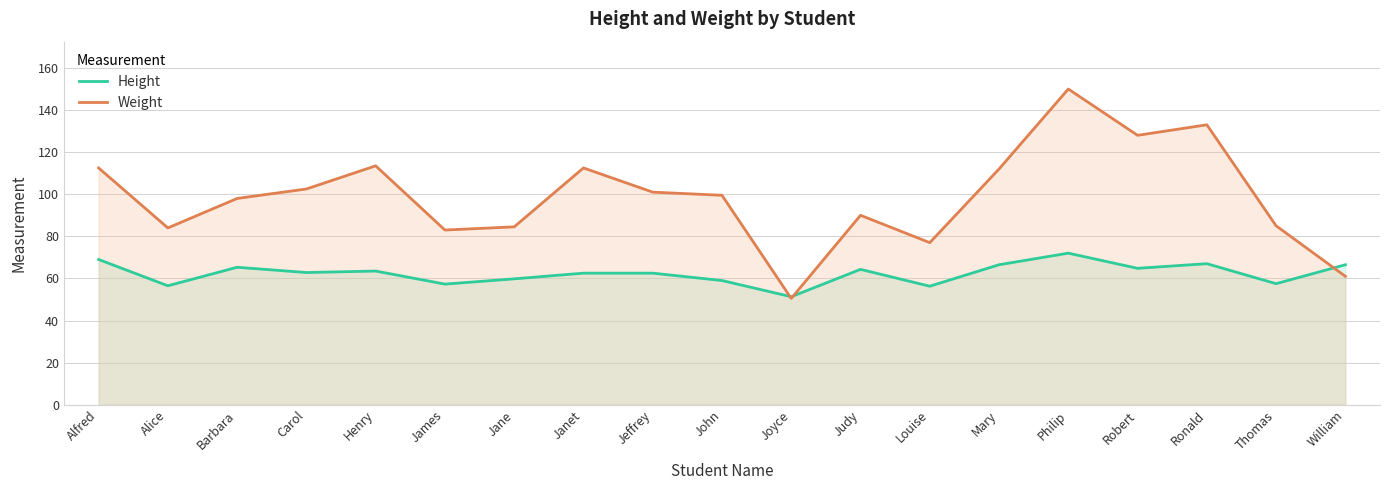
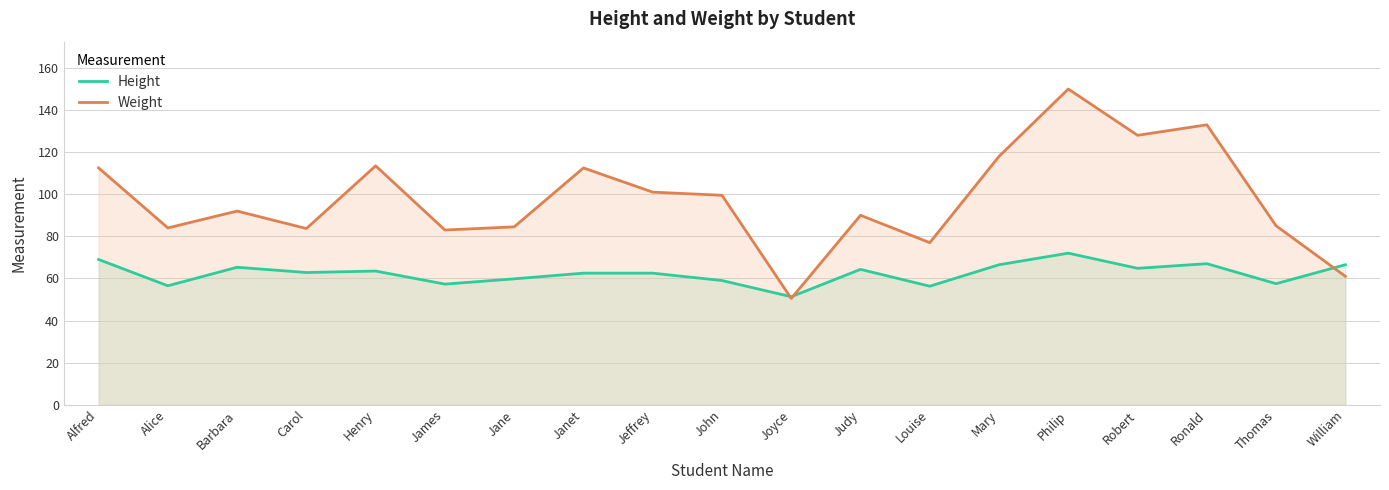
  {
    "Height": {
      "Alfred": 69,
      "Alice": 57,
      "Barbara": 65,
      "Carol": 63,
      "Henry": 64,
      "James": 57,
      "Jane": 60,
      "Janet": 63,
      "Jeffrey": 63,
      "John": 59,
      "Judy": 64,
      "Louise": 56,
      "Mary": 67,
      "Philip": 72,
      "Robert": 65,
      "Ronald": 67,
      "Thomas": 58,
      "William": 67
    },
    "Weight": {
      "Alfred": 113,
      "Alice": 84,
-     "Barbara": 98,
-     "Carol": 103,
+     "Barbara": 92,
+     "Carol": 84,
      "Henry": 114,
      "James": 83,
      "Jane": 85,
      "Janet": 113,
      "Jeffrey": 101,
      "John": 100,
      "Judy": 90,
      "Louise": 77,
-     "Mary": 112,
+     "Mary": 118,
      "Philip": 150,
      "Robert": 128,
      "Ronald": 133,
      "Thomas": 85,
      "William": 61
    }
  }
